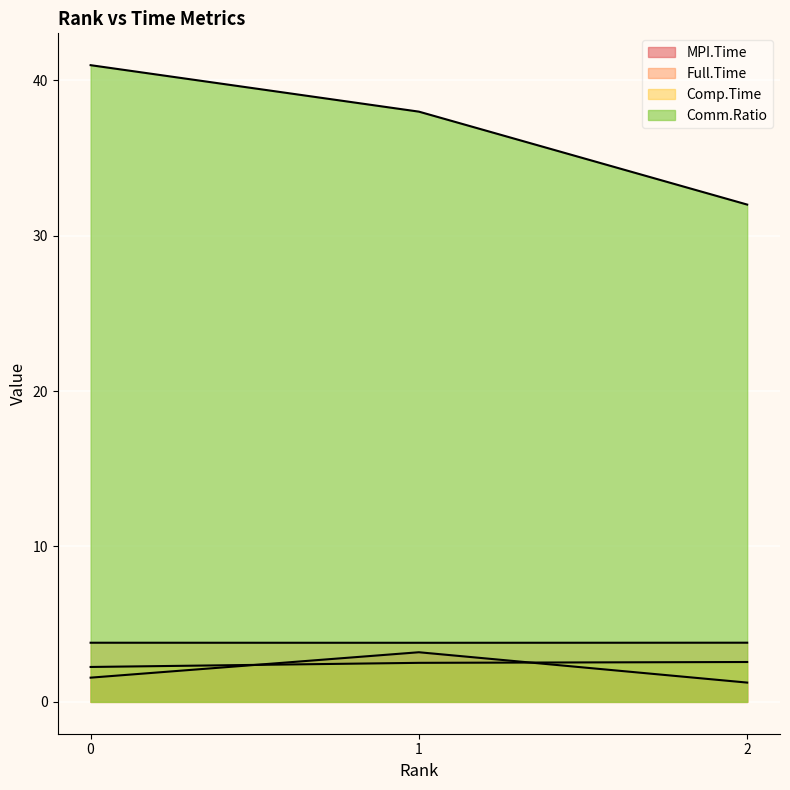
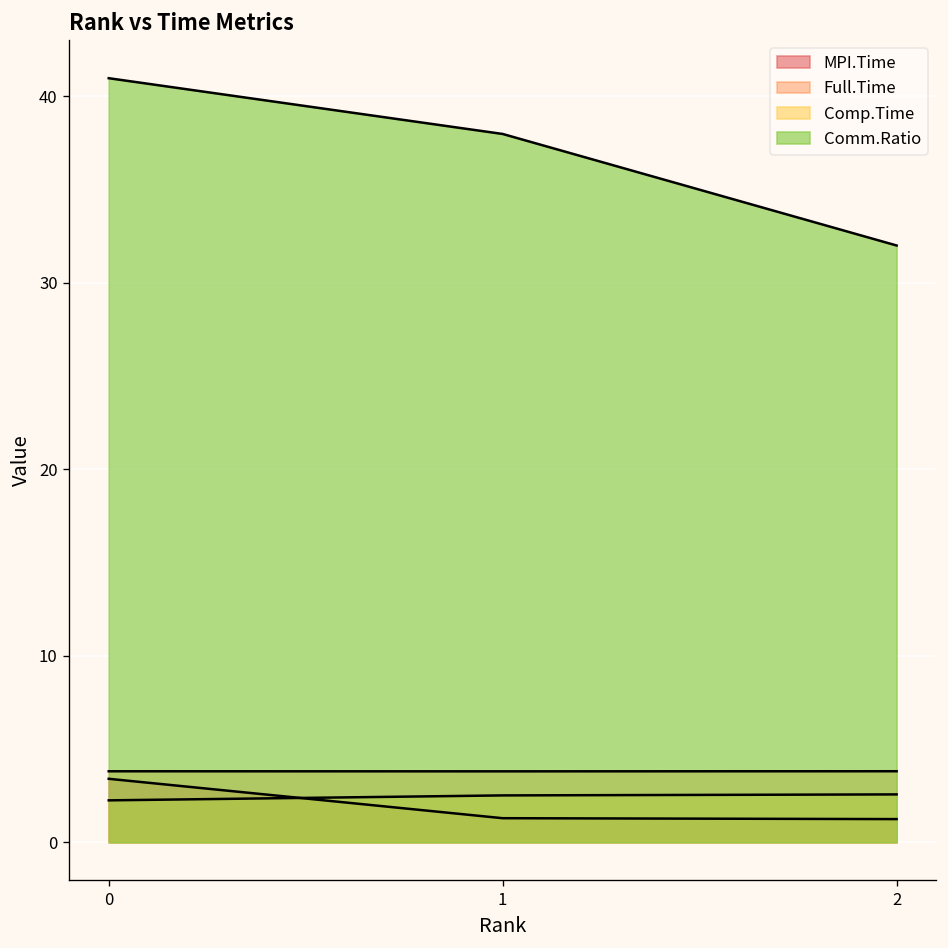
  {
    "MPI.Time": {
-     "0": 1.6,
-     "1": 3.2,
+     "0": 3.4,
+     "1": 1.3,
      "2": 1.2
    },
    "Comm.Ratio": {
      "0": 41.0,
      "1": 38.0,
      "2": 32.0
    }
  }
